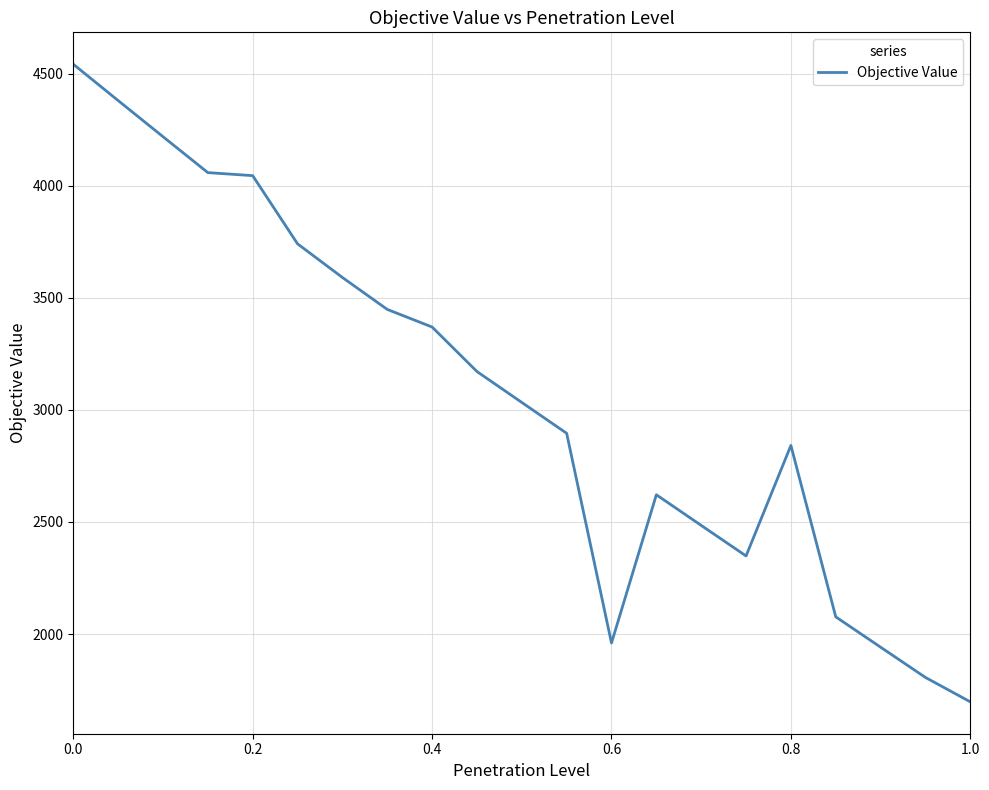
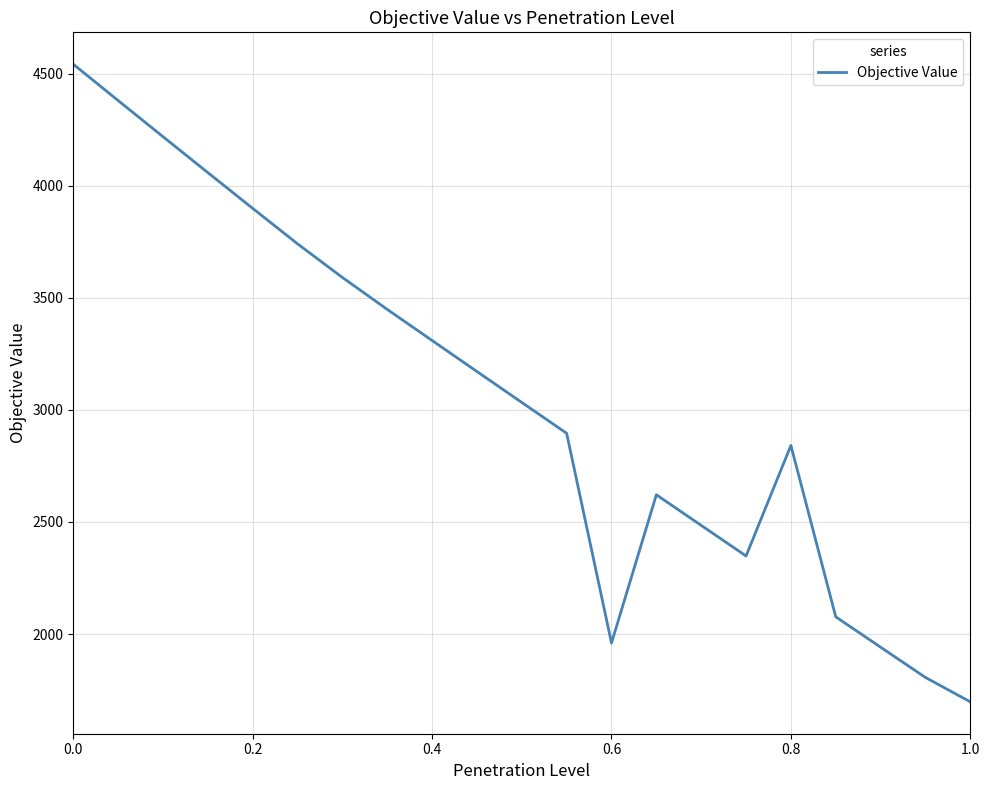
  {
    "0.0": 4540,
-   "0.2": 4050,
-   "0.4": 3370,
+   "0.2": 3900,
+   "0.4": 3310,
    "0.6": 1960,
    "0.8": 2840,
    "1.0": 1700
  }
